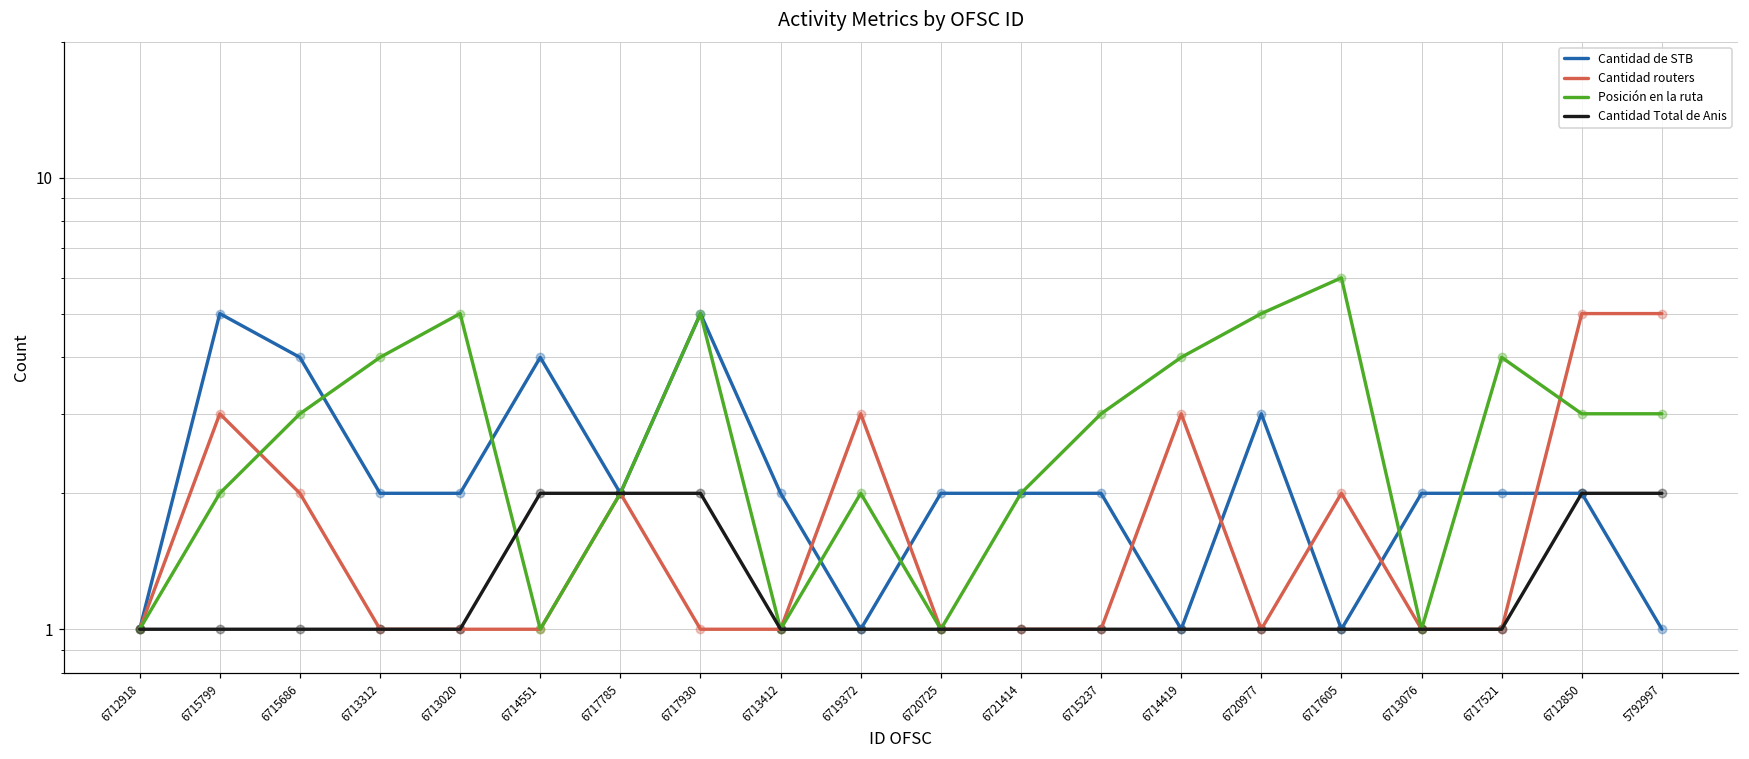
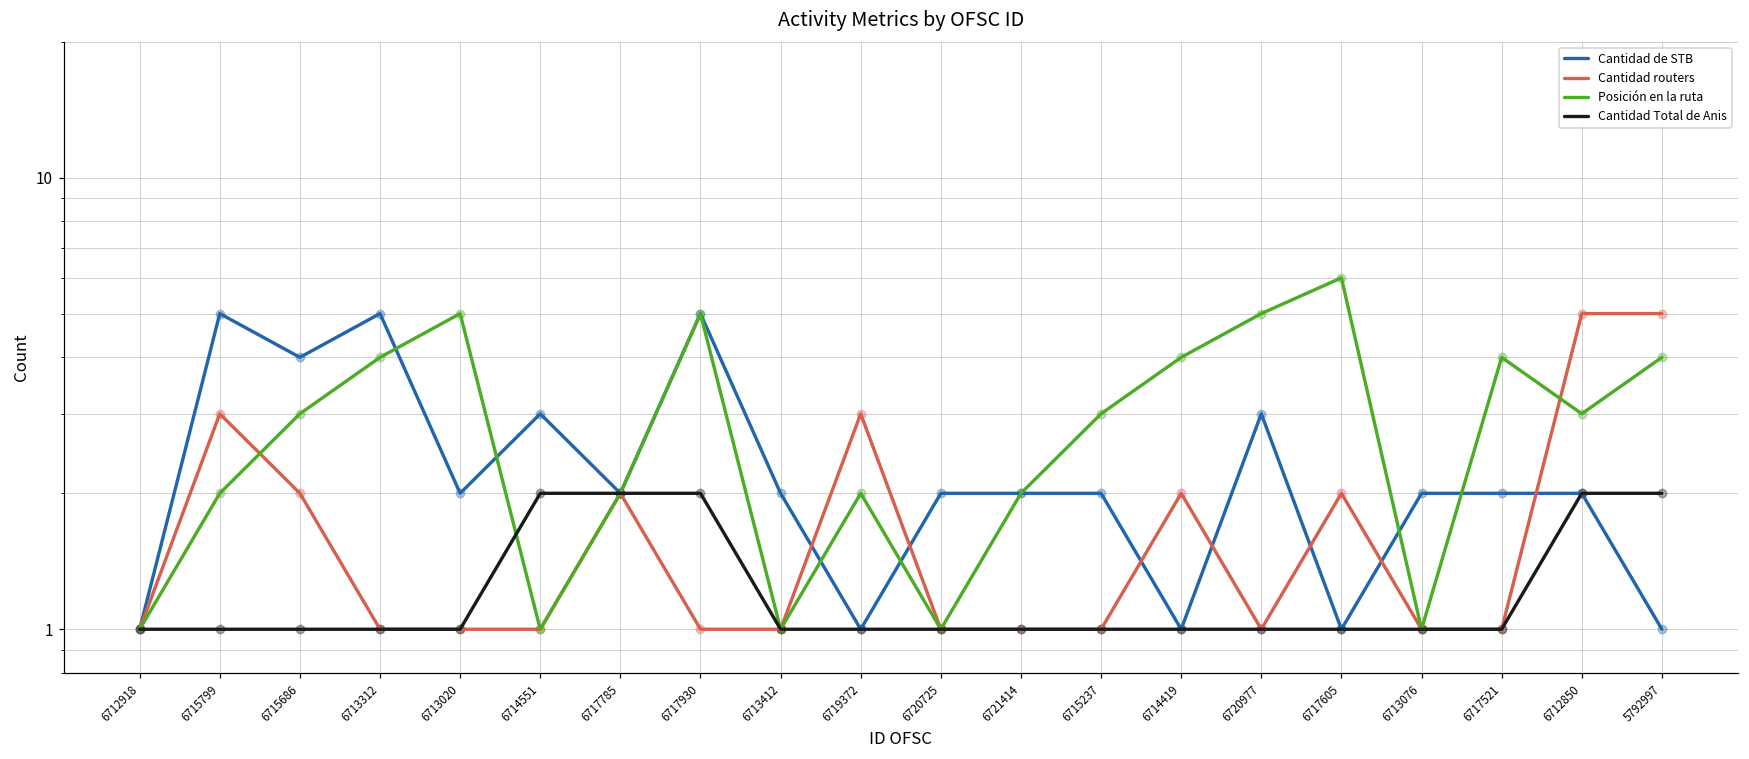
  {
    "Cantidad de STB": {
      "6715799": 5,
      "6715686": 4,
-     "6713312": 2,
+     "6713312": 5,
      "6713020": 2,
-     "6714551": 4,
+     "6714551": 3,
      "6713412": 2,
      "6720725": 2,
      "6715237": 2,
      "6720977": 3,
      "6713076": 2,
      "6717521": 2,
      "5792997": 1
    },
    "Cantidad routers": {
      "6715799": 3,
      "6715686": 2,
      "6717930": 1,
      "6719372": 3,
-     "6714419": 3,
+     "6714419": 2,
      "6717605": 2,
      "6712850": 5,
      "5792997": 5
    },
    "Posición en la ruta": {
      "6715799": 2,
      "6715686": 3,
      "6713312": 4,
      "6713020": 5,
      "6719372": 2,
      "6715237": 3,
      "6714419": 4,
      "6720977": 5,
      "6717605": 6,
      "6717521": 4,
      "6712850": 3,
-     "5792997": 3
+     "5792997": 4
    },
    "Cantidad Total de Anis": {
      "6715799": 1,
      "6715686": 1,
      "6714551": 2,
      "6717930": 2,
      "5792997": 2
    }
  }
